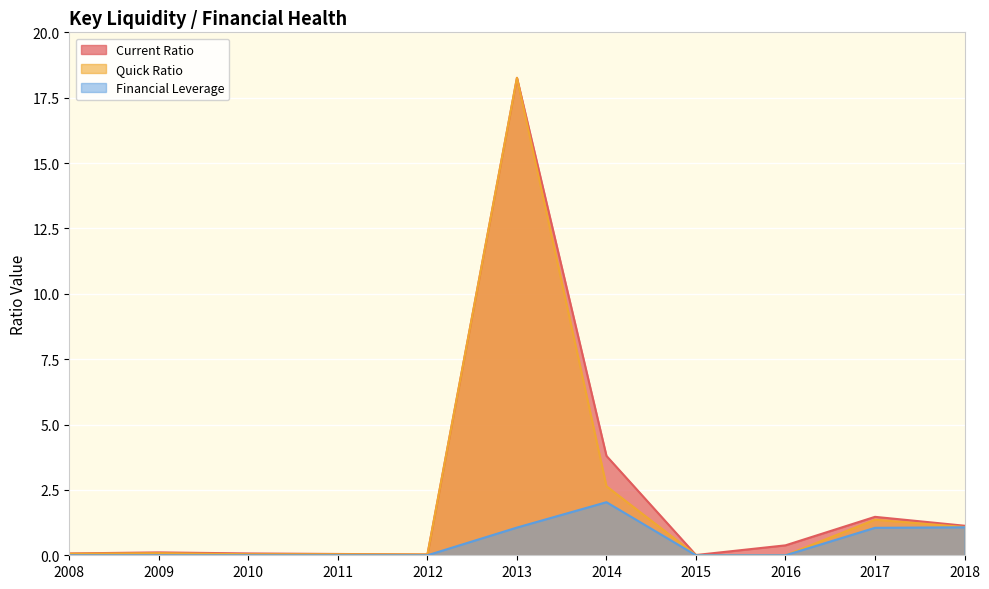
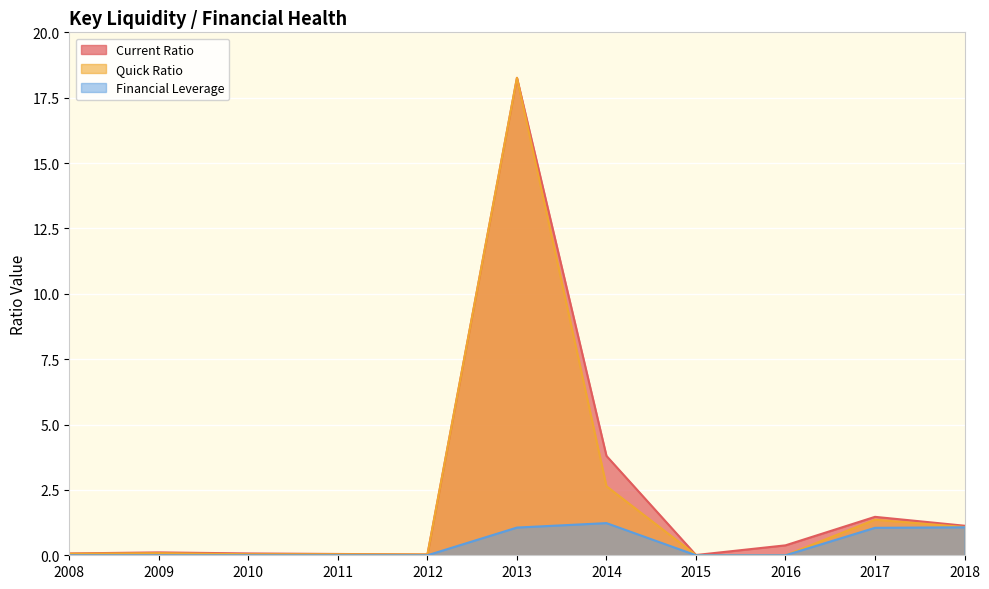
  {
    "Current Ratio": {
      "2014": 3.8,
      "2016": 0.4,
      "2017": 1.5
    },
    "Quick Ratio": {
      "2014": 2.6,
      "2017": 1.4
    },
    "Financial Leverage": {
      "2013": 1.1,
-     "2014": 2.0,
+     "2014": 1.2,
      "2017": 1.1
    }
  }
